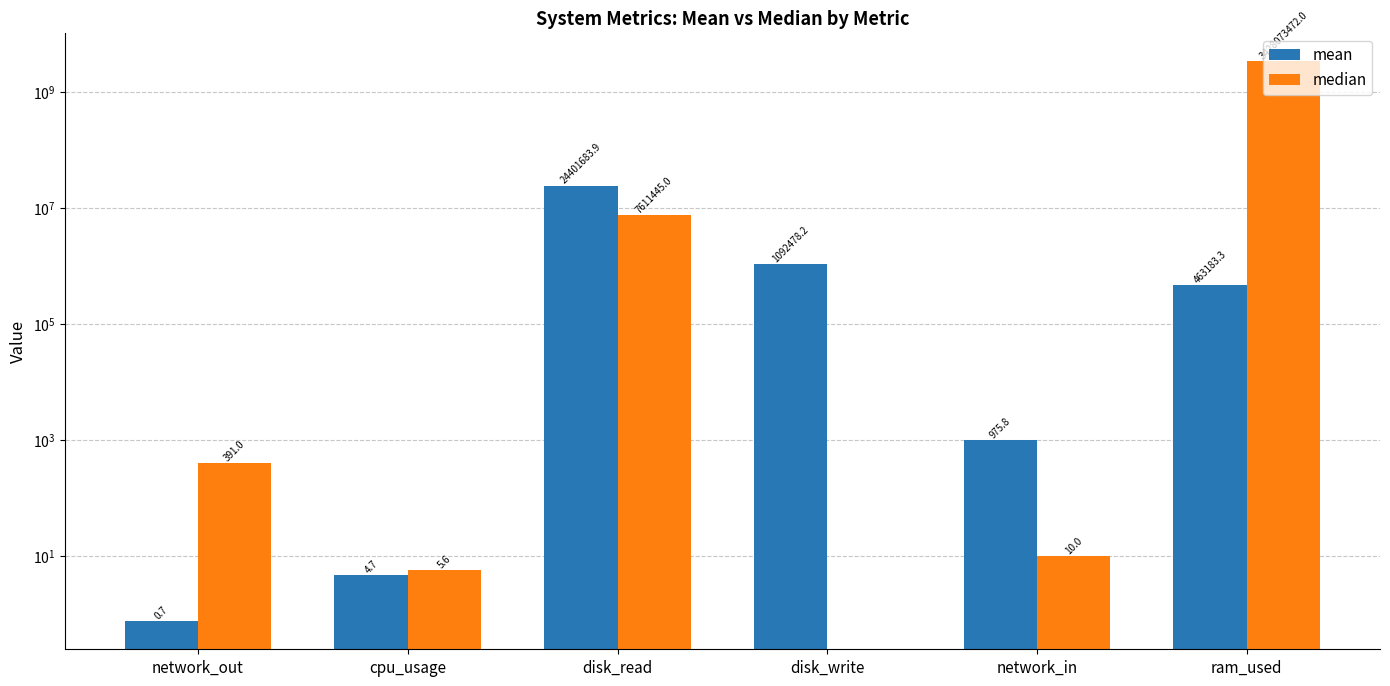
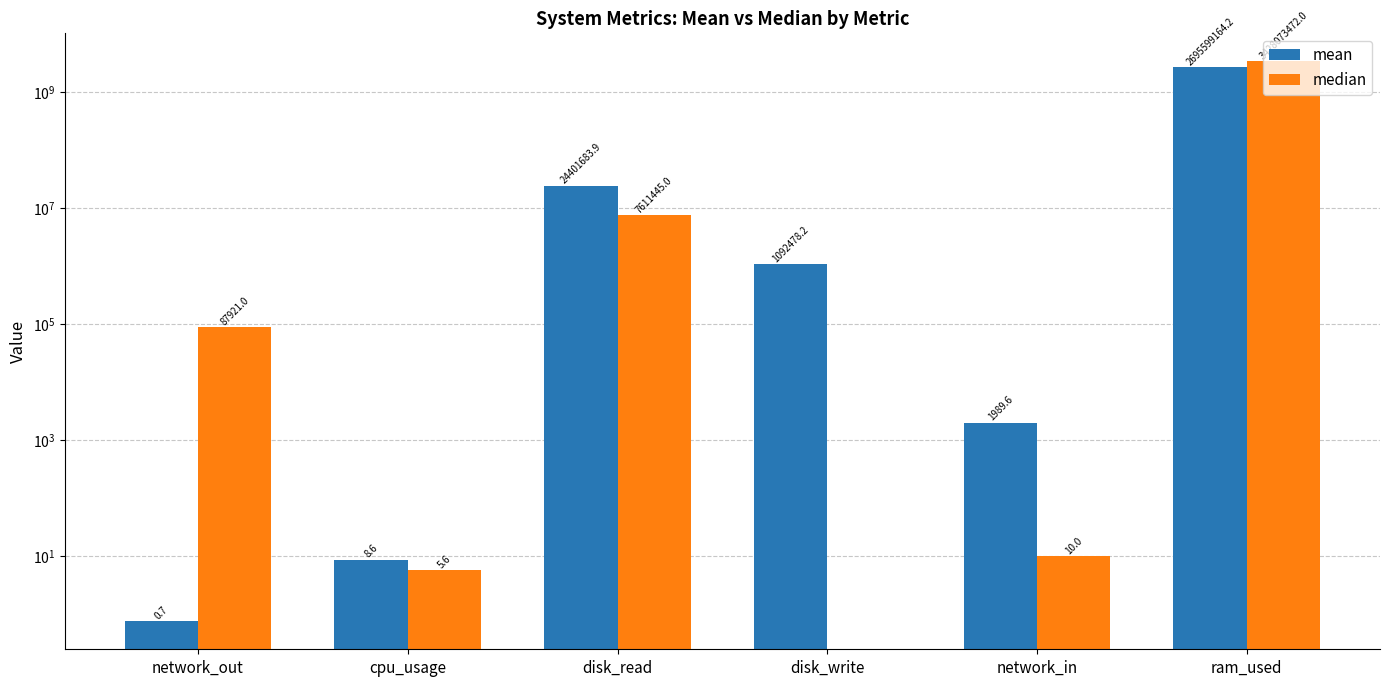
  {
    "mean": {
      "network_out": 0.7,
-     "cpu_usage": 4.7,
+     "cpu_usage": 8.6,
      "disk_read": 24401683.9,
      "disk_write": 1092478.2,
-     "network_in": 975.8,
-     "ram_used": 463183.3
+     "network_in": 1989.6,
+     "ram_used": 2695599164.2
    },
    "median": {
-     "network_out": 391.0,
+     "network_out": 87921.0,
      "cpu_usage": 5.6,
      "disk_read": 7611445.0,
      "network_in": 10.0
    }
  }
